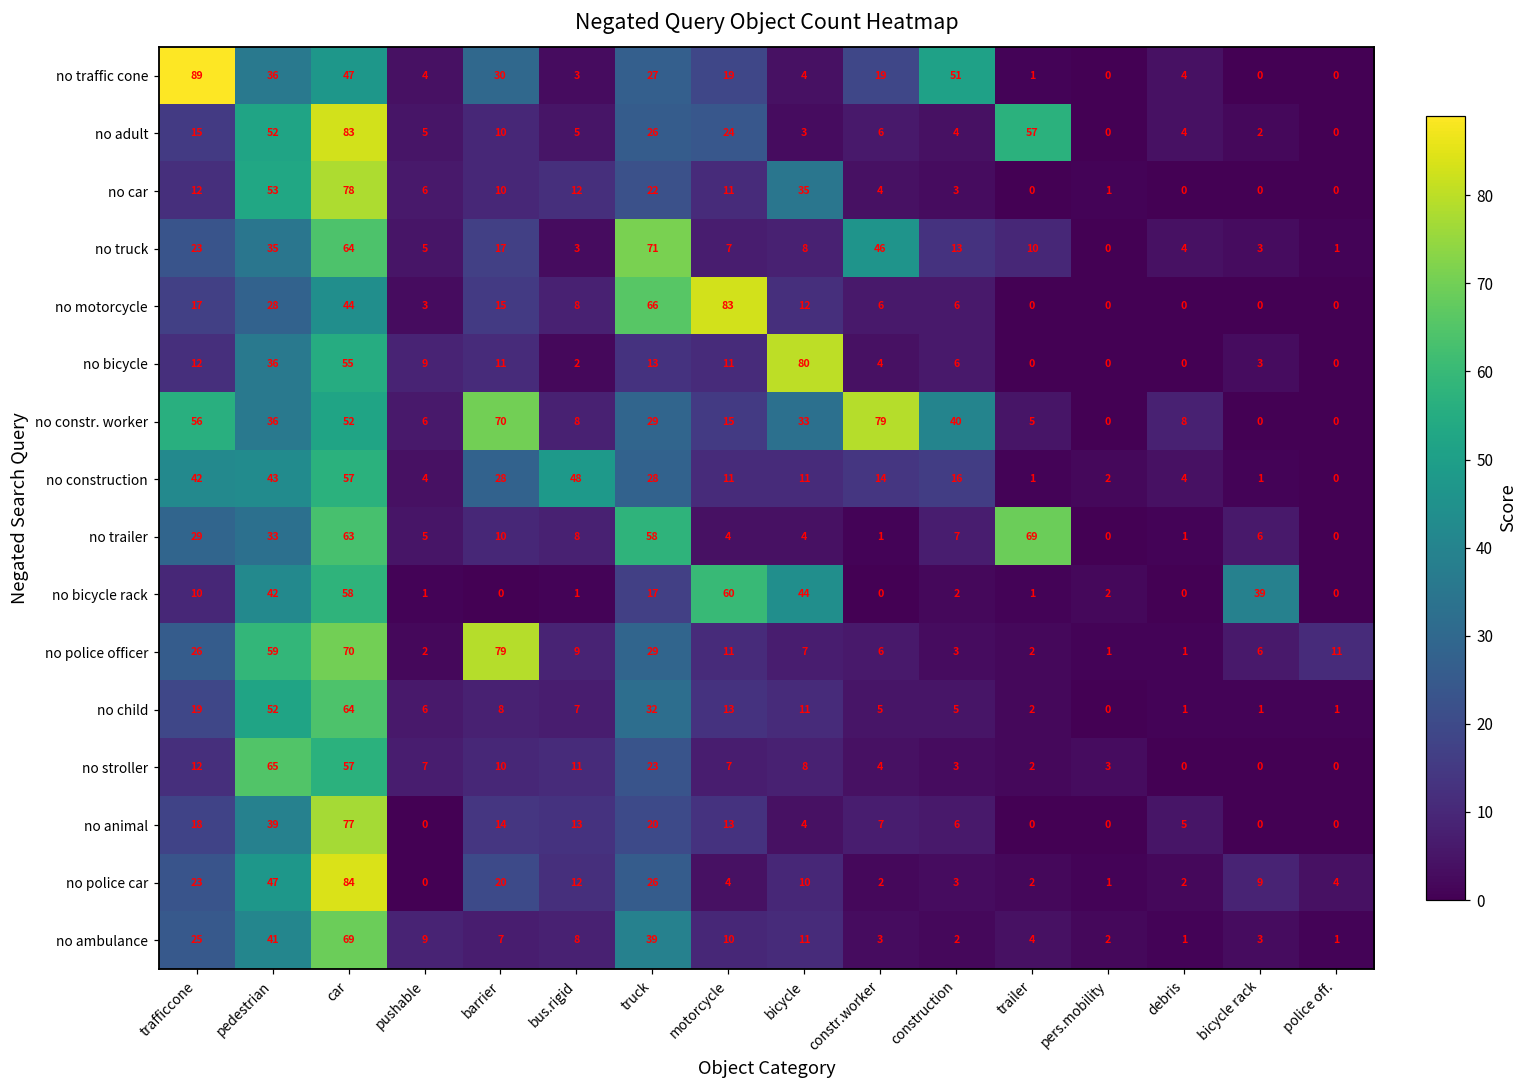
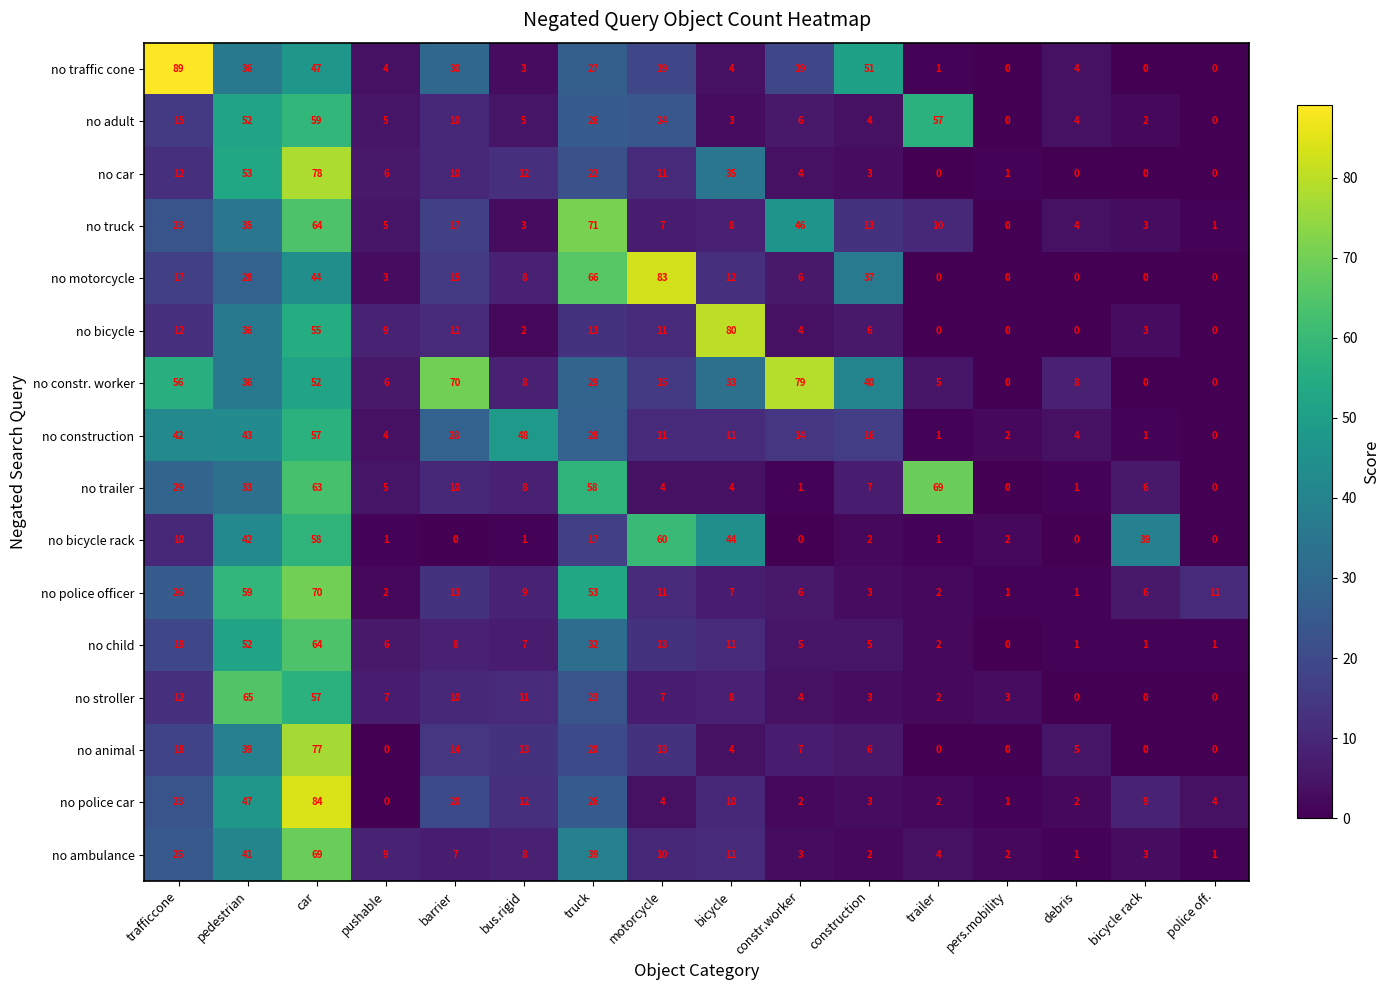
  {
    "no adult": {
      "trafficcone": 15,
      "pedestrian": 52,
-     "car": 83,
+     "car": 59,
      "pushable": 5,
      "barrier": 10,
      "bus.rigid": 5,
      "truck": 26,
      "motorcycle": 24,
      "bicycle": 3,
      "constr.worker": 6,
      "construction": 4,
      "trailer": 57,
      "pers.mobility": 0,
      "debris": 4,
      "bicycle rack": 2,
      "police off.": 0
    },
    "no motorcycle": {
      "trafficcone": 17,
      "pedestrian": 28,
      "car": 44,
      "pushable": 3,
      "barrier": 15,
      "bus.rigid": 8,
      "truck": 66,
      "motorcycle": 83,
      "bicycle": 12,
      "constr.worker": 6,
-     "construction": 6,
+     "construction": 37,
      "trailer": 0,
      "pers.mobility": 0,
      "debris": 0,
      "bicycle rack": 0,
      "police off.": 0
    },
    "no police officer": {
      "trafficcone": 26,
      "pedestrian": 59,
      "car": 70,
      "pushable": 2,
-     "barrier": 79,
+     "barrier": 13,
      "bus.rigid": 9,
-     "truck": 29,
+     "truck": 53,
      "motorcycle": 11,
      "bicycle": 7,
      "constr.worker": 6,
      "construction": 3,
      "trailer": 2,
      "pers.mobility": 1,
      "debris": 1,
      "bicycle rack": 6,
      "police off.": 11
    }
  }
